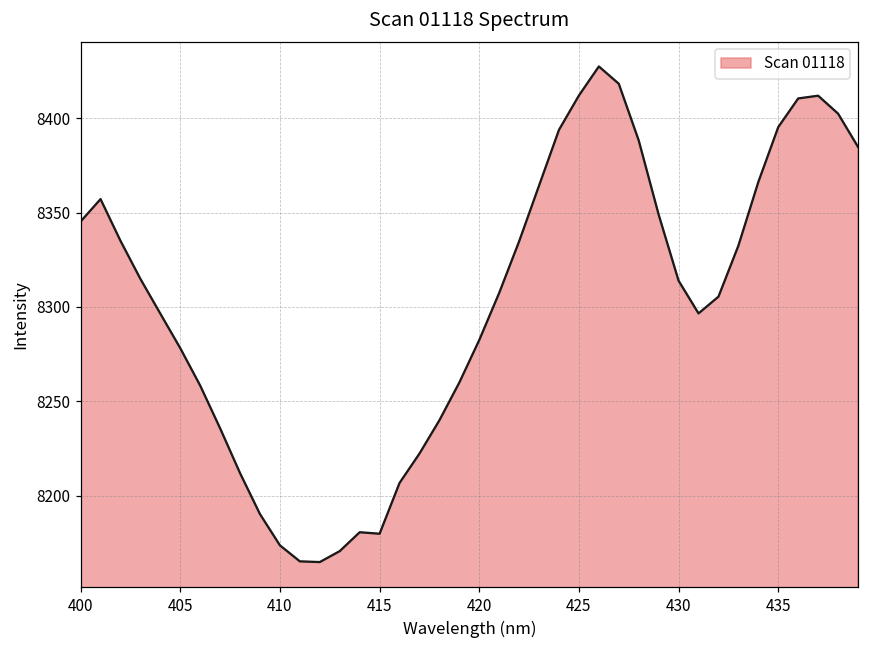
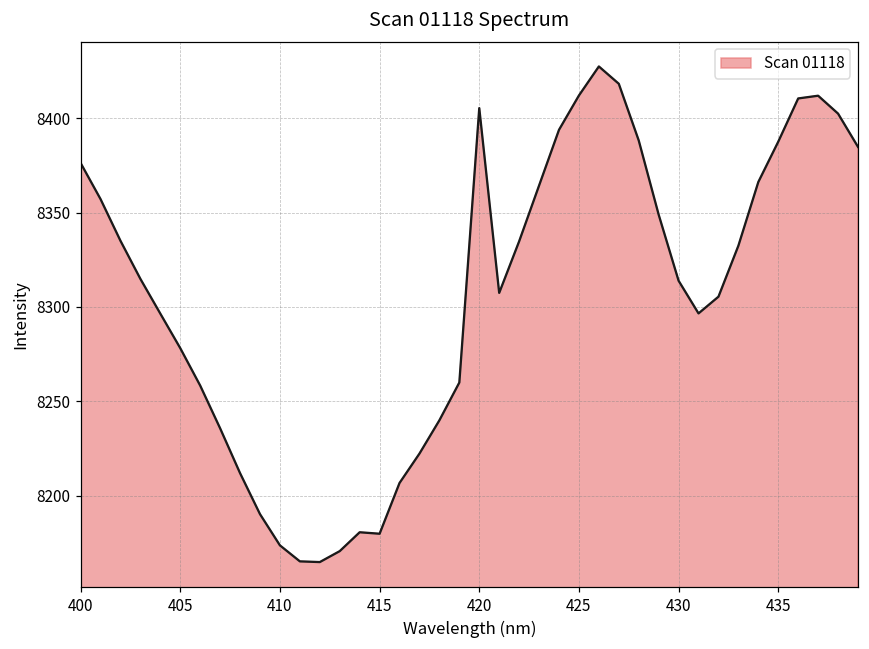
  {
-   "400": 8345,
+   "400": 8376,
    "405": 8278,
    "410": 8174,
    "415": 8180,
-   "420": 8282,
+   "420": 8405,
    "425": 8412,
    "430": 8314,
-   "435": 8395
+   "435": 8388
  }
